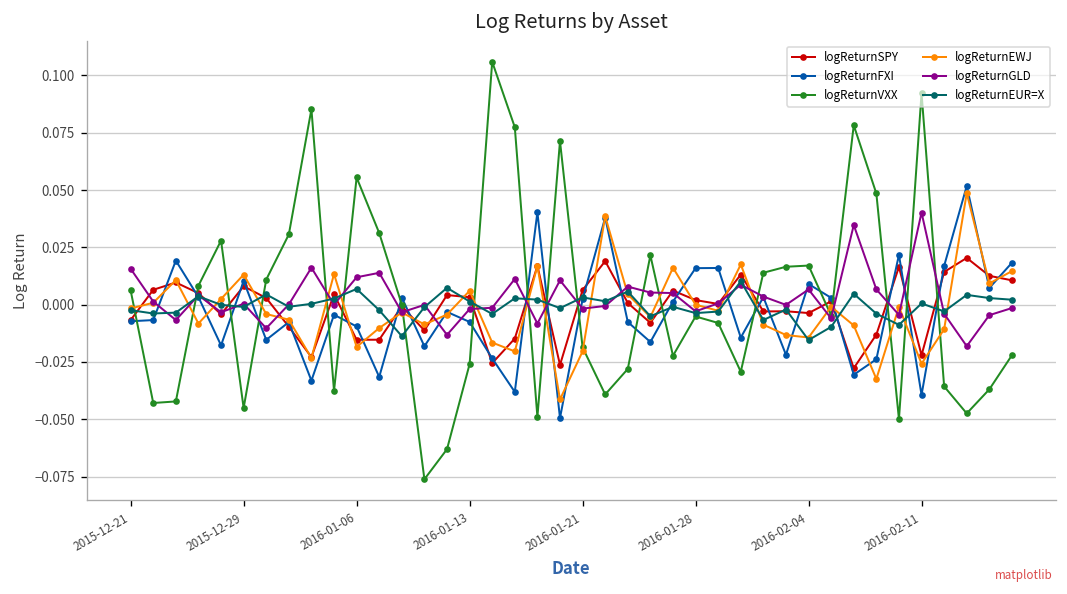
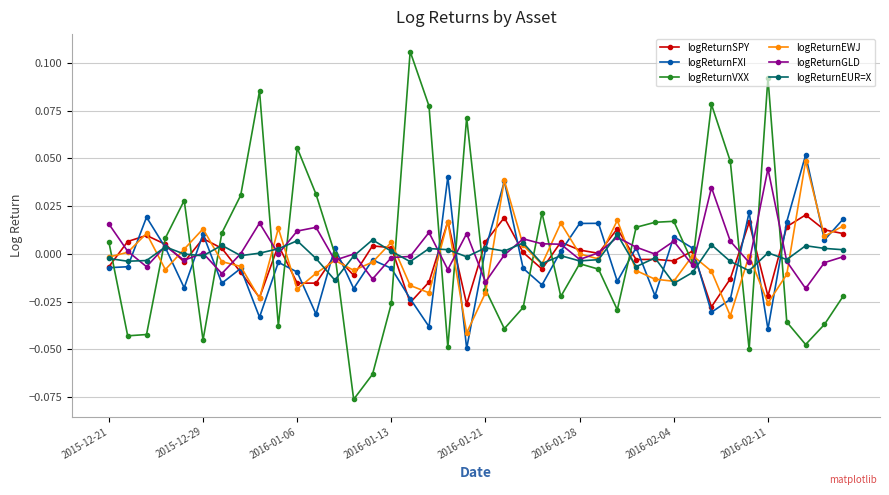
  {
    "logReturnSPY": {
      "2015-12-29": 0.008,
      "2016-01-06": -0.015,
      "2016-01-13": 0.003,
      "2016-01-21": 0.006,
      "2016-01-28": 0.002,
      "2016-02-04": -0.004,
      "2016-02-11": -0.022
    },
    "logReturnFXI": {
      "2015-12-29": 0.010,
      "2016-01-06": -0.010,
      "2016-01-13": -0.008,
      "2016-01-28": 0.016,
      "2016-02-04": 0.009,
      "2016-02-11": -0.039
    },
    "logReturnVXX": {
      "2015-12-21": 0.006,
      "2015-12-29": -0.045,
      "2016-01-06": 0.055,
      "2016-01-13": -0.026,
      "2016-01-21": -0.019,
      "2016-01-28": -0.005,
      "2016-02-04": 0.017
    },
    "logReturnEWJ": {
      "2015-12-29": 0.013,
      "2016-01-06": -0.018,
      "2016-01-13": 0.006,
      "2016-01-21": -0.020,
      "2016-01-28": 0.000,
      "2016-02-11": -0.026
    },
    "logReturnGLD": {
      "2015-12-21": 0.016,
      "2015-12-29": 0.000,
      "2016-01-06": 0.012,
      "2016-01-13": -0.002,
-     "2016-01-21": -0.002,
+     "2016-01-21": -0.015,
      "2016-02-04": 0.007,
-     "2016-02-11": 0.040
+     "2016-02-11": 0.045
    },
    "logReturnEUR=X": {
      "2015-12-29": -0.001,
      "2016-01-06": 0.007,
      "2016-01-13": 0.001,
      "2016-02-11": 0.001
    }
  }
